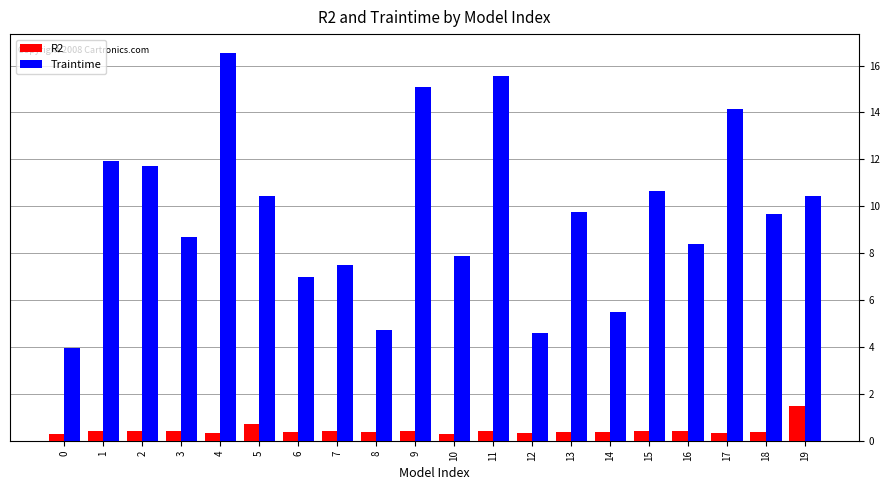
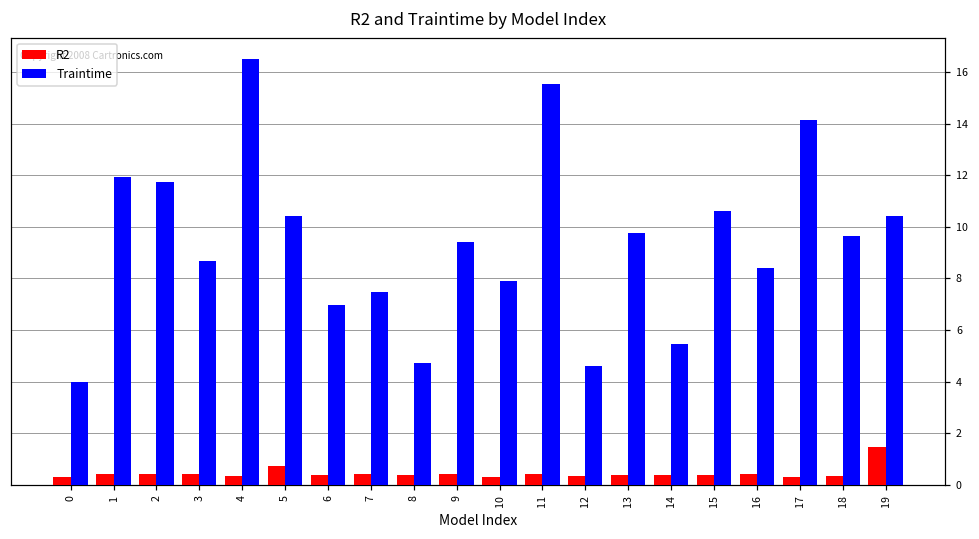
  {
    "R2": {
      "0": 0.3,
      "1": 0.4,
      "2": 0.4,
      "3": 0.4,
      "4": 0.3,
      "5": 0.7,
      "6": 0.4,
      "7": 0.4,
      "8": 0.4,
      "9": 0.4,
      "10": 0.3,
      "11": 0.4,
      "12": 0.3,
      "13": 0.4,
      "14": 0.4,
      "15": 0.4,
      "16": 0.4,
      "17": 0.3,
      "18": 0.4,
      "19": 1.5
    },
    "Traintime": {
      "0": 4.0,
      "1": 11.9,
      "2": 11.7,
      "3": 8.7,
      "4": 16.5,
      "5": 10.4,
      "6": 7.0,
      "7": 7.5,
      "8": 4.7,
-     "9": 15.1,
+     "9": 9.4,
      "10": 7.9,
      "11": 15.5,
      "12": 4.6,
      "13": 9.8,
      "14": 5.5,
      "15": 10.6,
      "16": 8.4,
      "17": 14.2,
      "18": 9.7,
      "19": 10.4
    }
  }
